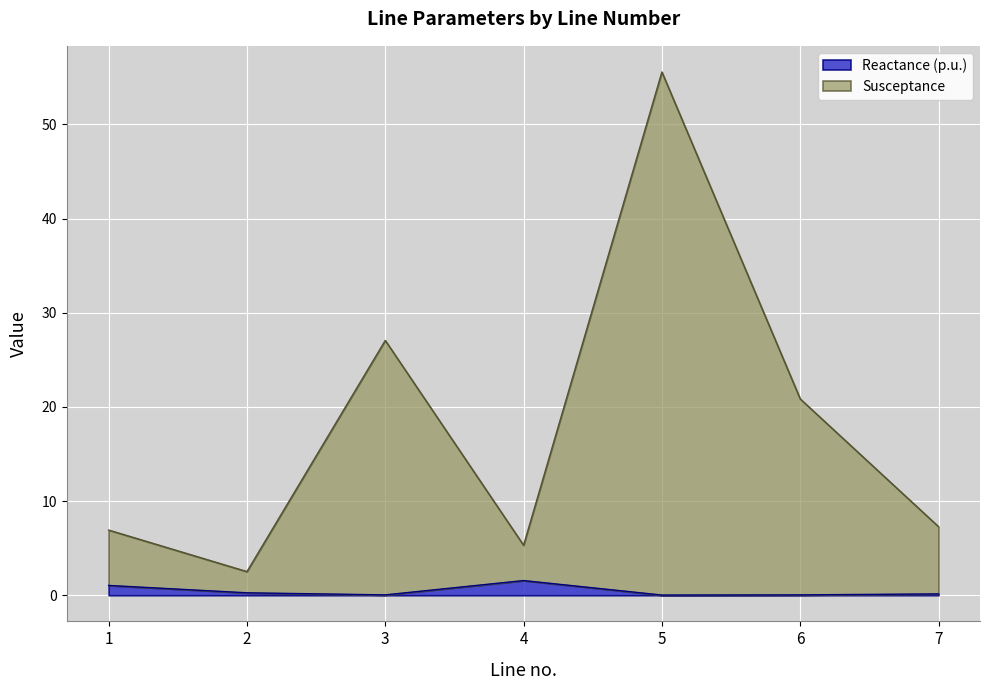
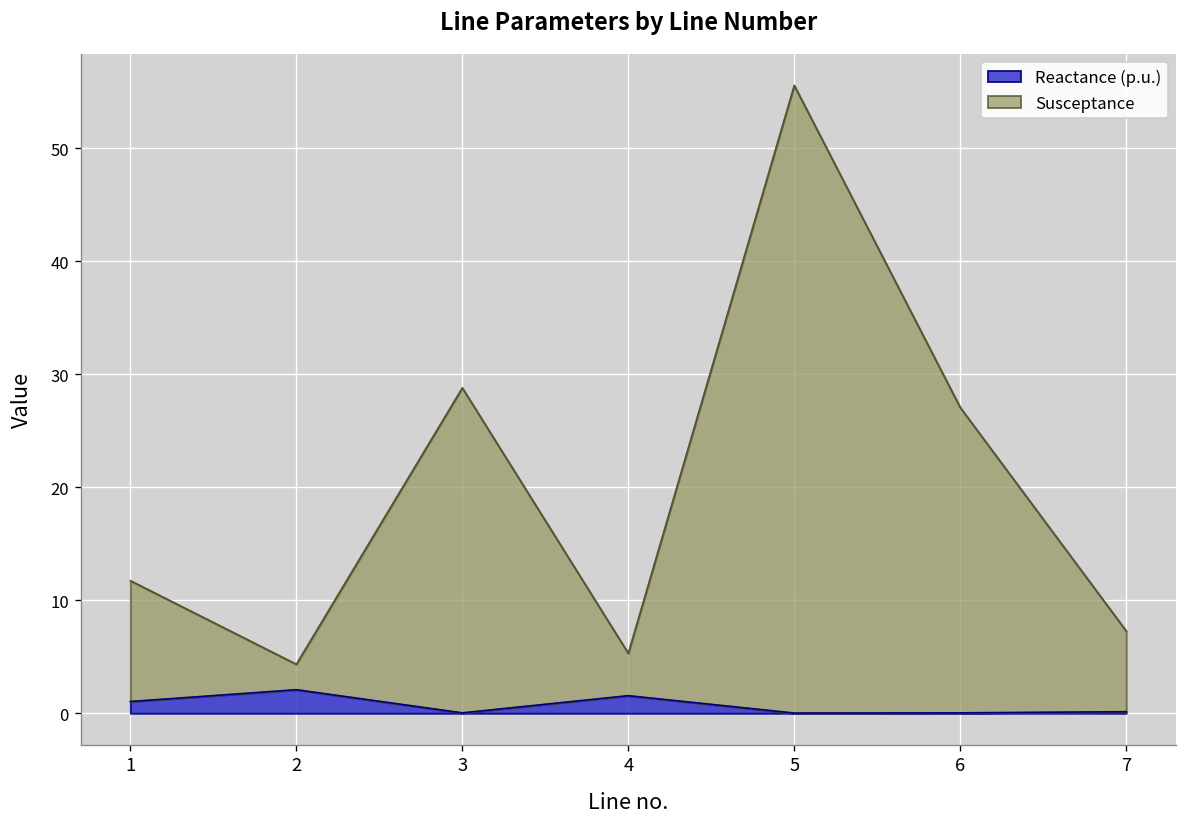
  {
    "Reactance (p.u.)": {
      "1": 1,
-     "2": 0,
+     "2": 2,
      "3": 0,
      "4": 2,
      "5": 0,
      "6": 0,
      "7": 0
    },
    "Susceptance": {
-     "1": 6,
+     "1": 11,
      "2": 2,
-     "3": 27,
+     "3": 29,
      "4": 4,
      "5": 56,
-     "6": 21,
+     "6": 27,
      "7": 7
    }
  }
